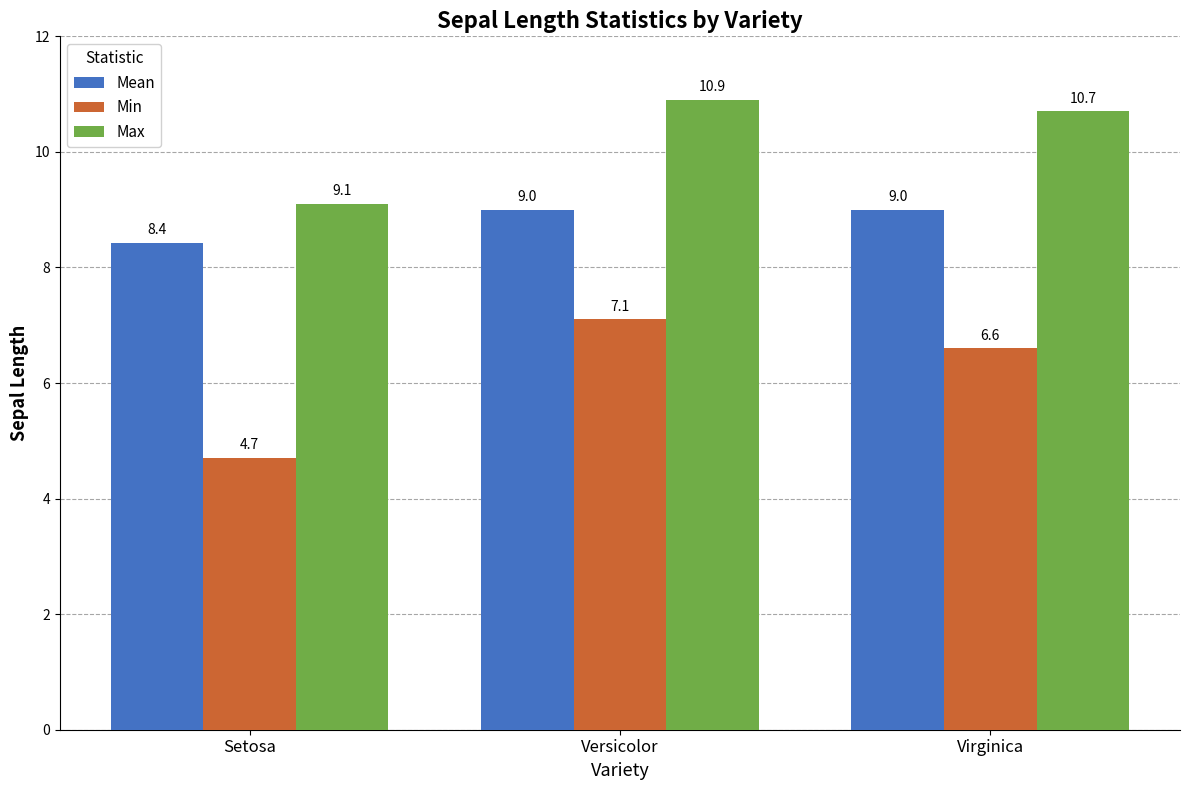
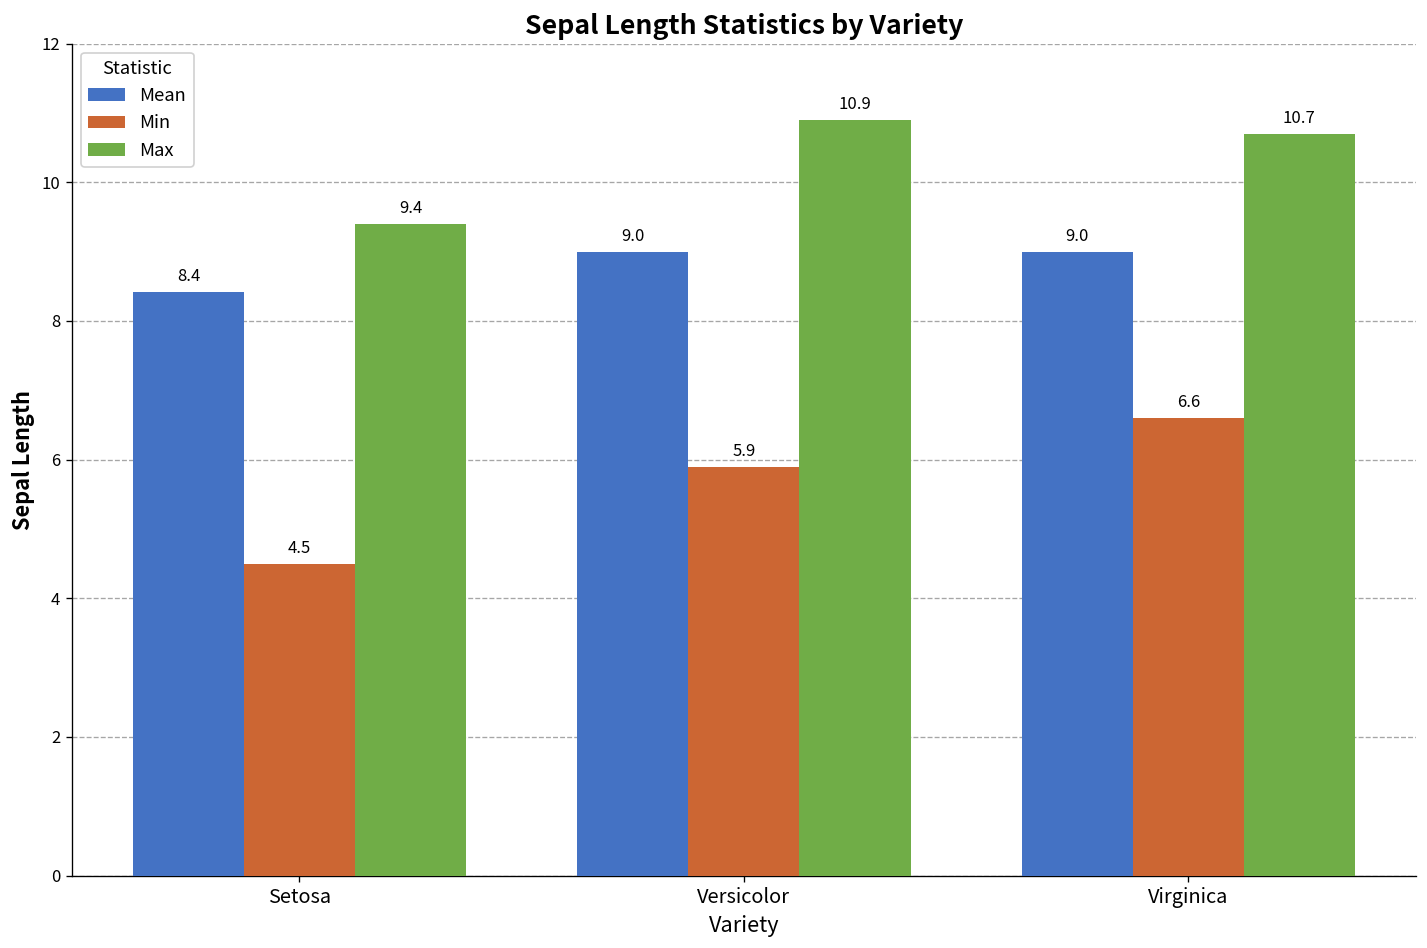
  {
    "Mean": {
      "Setosa": 8.4,
      "Versicolor": 9.0,
      "Virginica": 9.0
    },
    "Min": {
-     "Setosa": 4.7,
-     "Versicolor": 7.1,
+     "Setosa": 4.5,
+     "Versicolor": 5.9,
      "Virginica": 6.6
    },
    "Max": {
-     "Setosa": 9.1,
+     "Setosa": 9.4,
      "Versicolor": 10.9,
      "Virginica": 10.7
    }
  }
